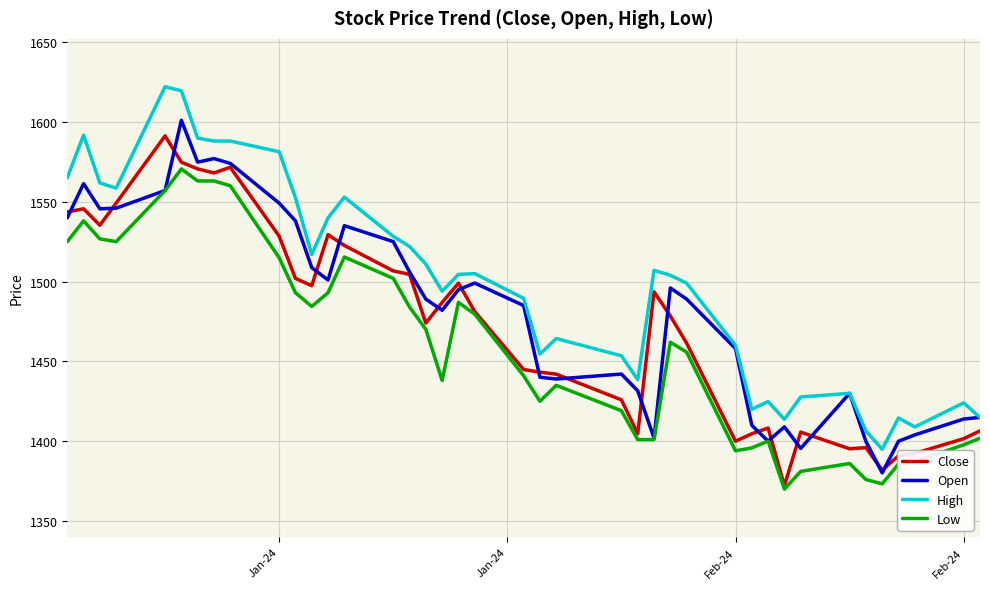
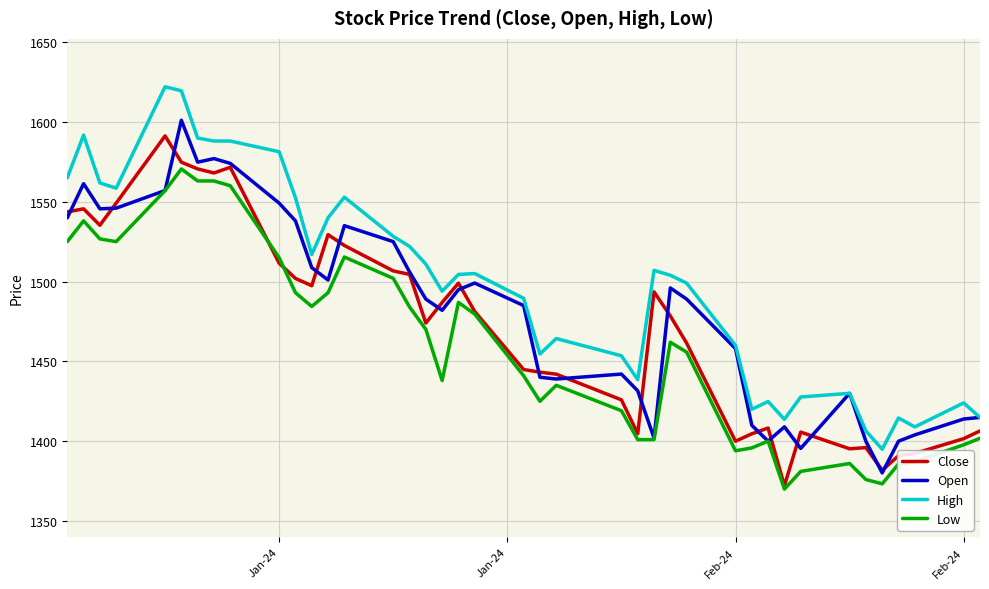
  {
    "Close": {
-     "Jan-24": 1528
+     "Jan-24": 1511
    },
    "Open": {
      "Jan-24": 1549
    },
    "High": {
      "Jan-24": 1581
    },
    "Low": {
      "Jan-24": 1515
    }
  }
